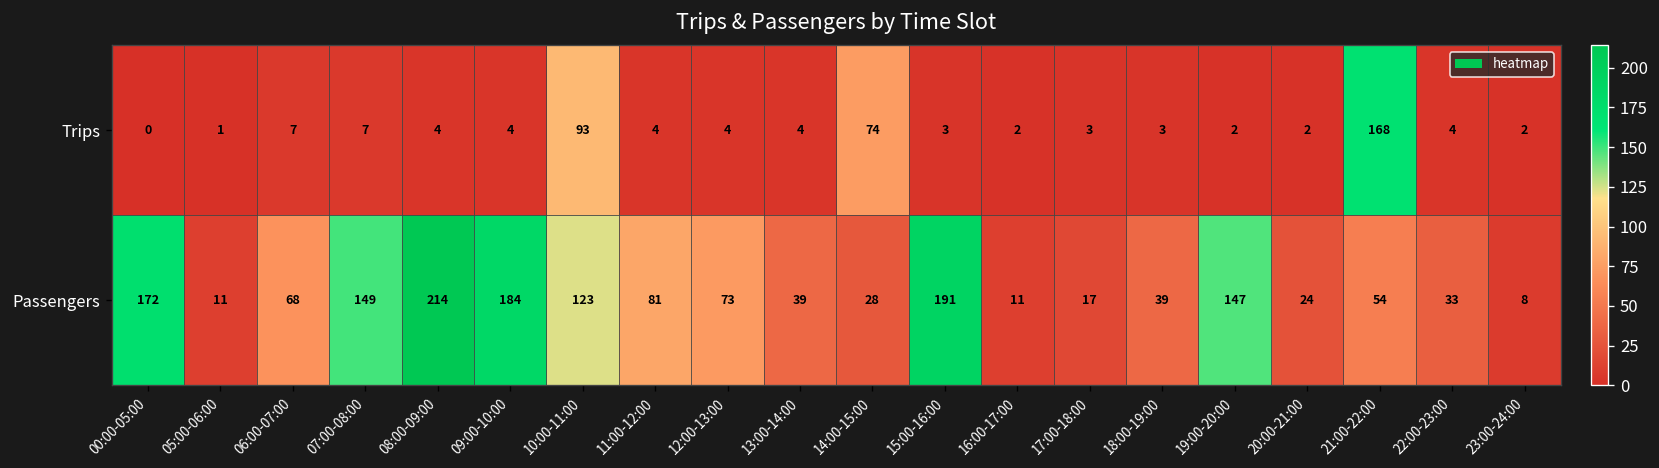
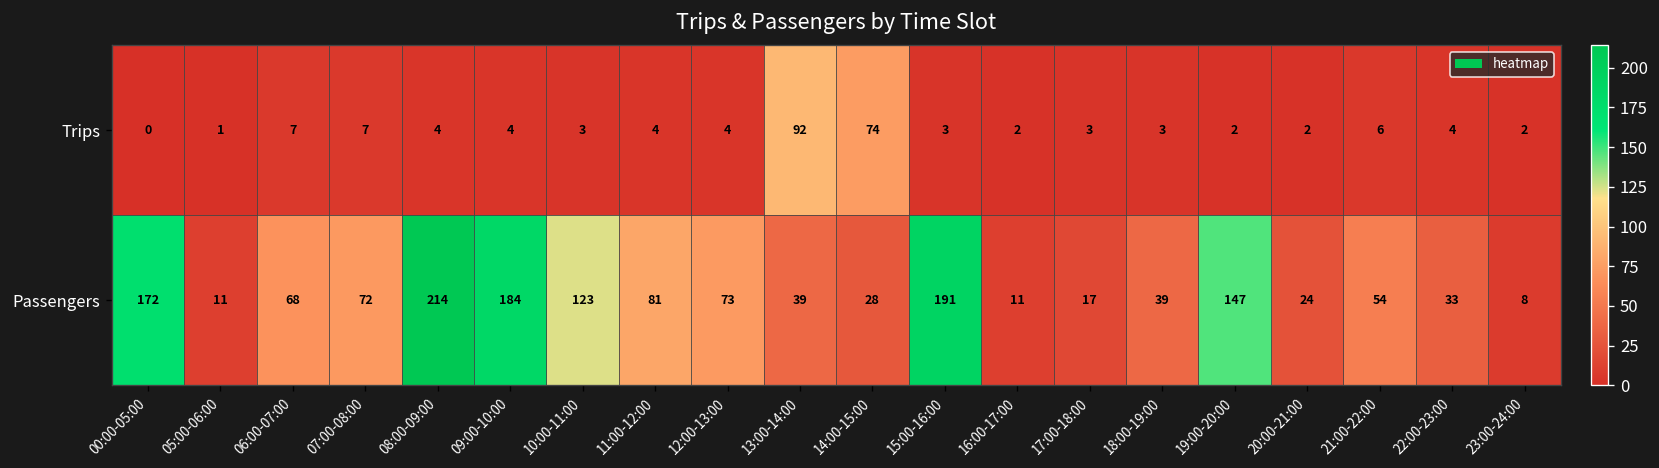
  {
    "Trips": {
      "00:00-05:00": 0,
      "05:00-06:00": 1,
      "06:00-07:00": 7,
      "07:00-08:00": 7,
      "08:00-09:00": 4,
      "09:00-10:00": 4,
-     "10:00-11:00": 93,
+     "10:00-11:00": 3,
      "11:00-12:00": 4,
      "12:00-13:00": 4,
-     "13:00-14:00": 4,
+     "13:00-14:00": 92,
      "14:00-15:00": 74,
      "15:00-16:00": 3,
      "16:00-17:00": 2,
      "17:00-18:00": 3,
      "18:00-19:00": 3,
      "19:00-20:00": 2,
      "20:00-21:00": 2,
-     "21:00-22:00": 168,
+     "21:00-22:00": 6,
      "22:00-23:00": 4,
      "23:00-24:00": 2
    },
    "Passengers": {
      "00:00-05:00": 172,
      "05:00-06:00": 11,
      "06:00-07:00": 68,
-     "07:00-08:00": 149,
+     "07:00-08:00": 72,
      "08:00-09:00": 214,
      "09:00-10:00": 184,
      "10:00-11:00": 123,
      "11:00-12:00": 81,
      "12:00-13:00": 73,
      "13:00-14:00": 39,
      "14:00-15:00": 28,
      "15:00-16:00": 191,
      "16:00-17:00": 11,
      "17:00-18:00": 17,
      "18:00-19:00": 39,
      "19:00-20:00": 147,
      "20:00-21:00": 24,
      "21:00-22:00": 54,
      "22:00-23:00": 33,
      "23:00-24:00": 8
    }
  }
